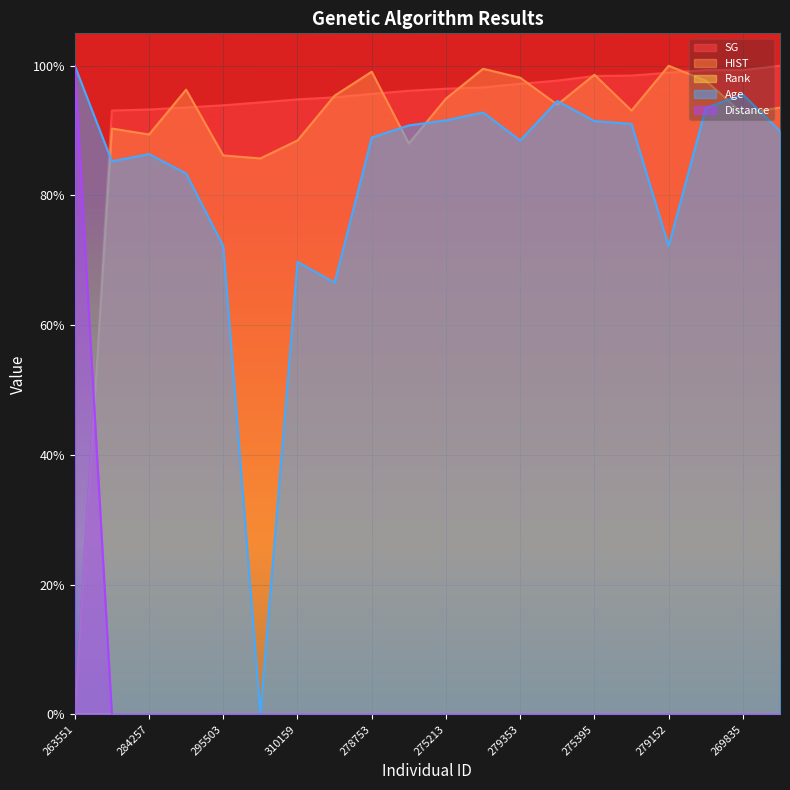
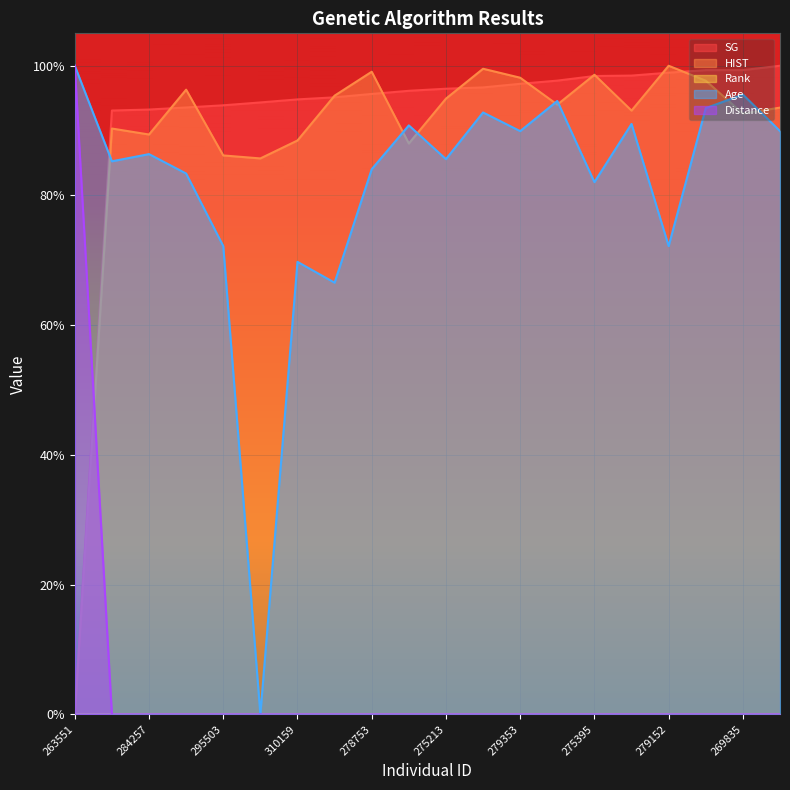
  {
    "Age": {
      "284257": "86%",
      "295503": "72%",
      "310159": "70%",
-     "278753": "89%",
-     "275213": "92%",
-     "279353": "88%",
-     "275395": "91%",
+     "278753": "84%",
+     "275213": "86%",
+     "279353": "90%",
+     "275395": "82%",
      "279152": "72%"
    }
  }
